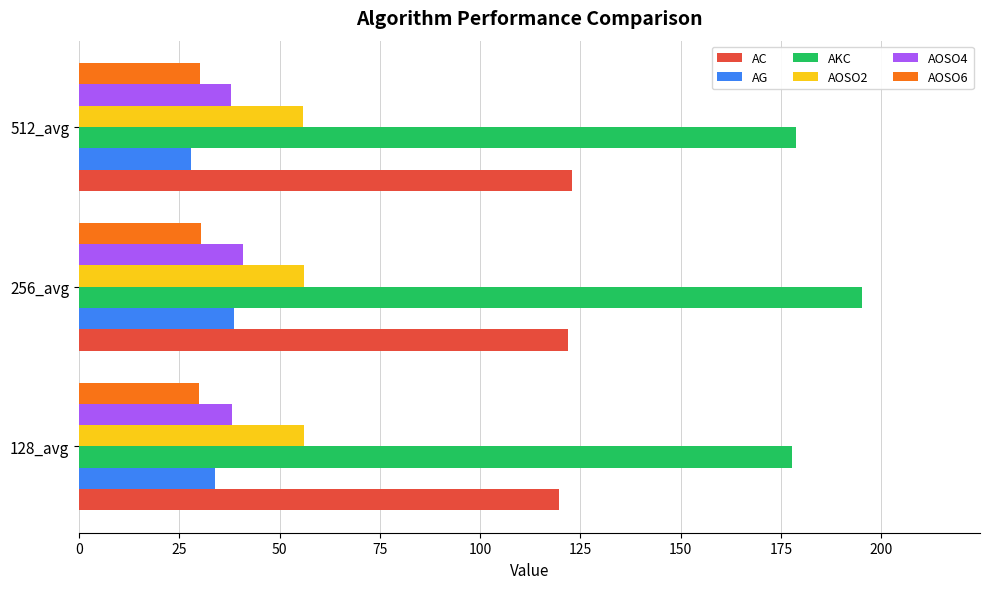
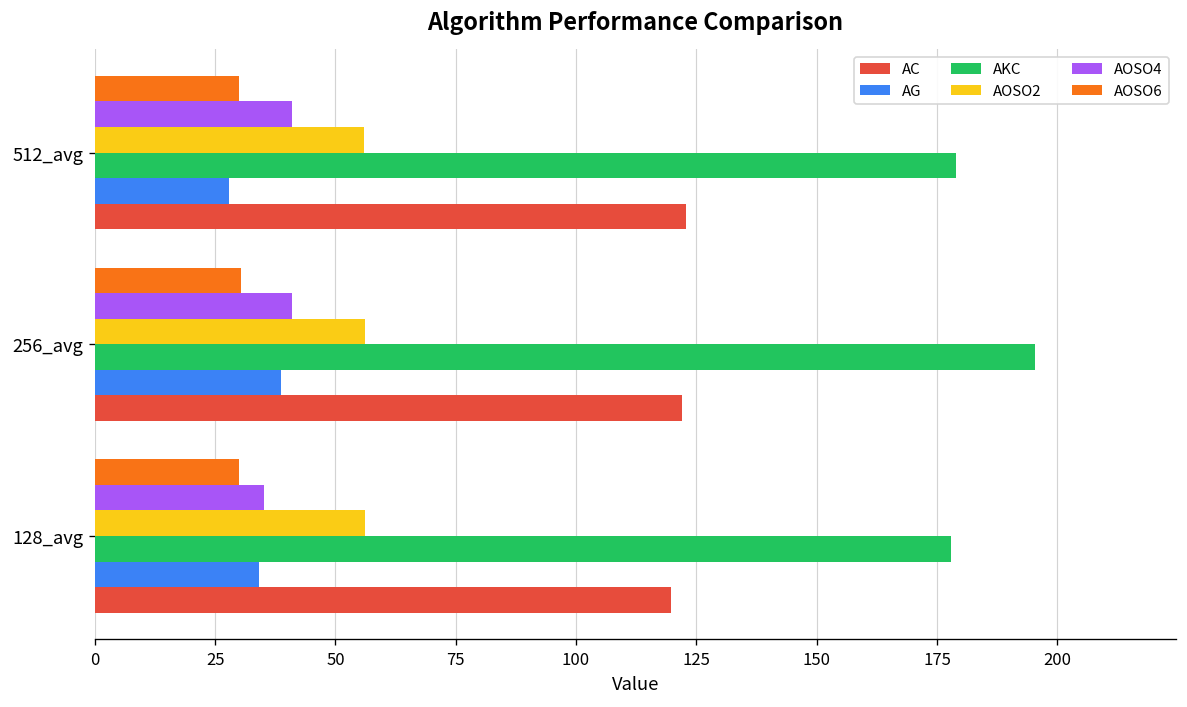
  {
    "AG": {
      "512_avg": 28,
      "256_avg": 39,
      "128_avg": 34
    },
    "AKC": {
      "512_avg": 179,
      "256_avg": 195,
      "128_avg": 178
    },
    "AOSO2": {
      "512_avg": 56,
      "256_avg": 56,
      "128_avg": 56
    },
    "AOSO4": {
-     "512_avg": 38,
+     "512_avg": 41,
      "256_avg": 41,
-     "128_avg": 38
+     "128_avg": 35
    }
  }
